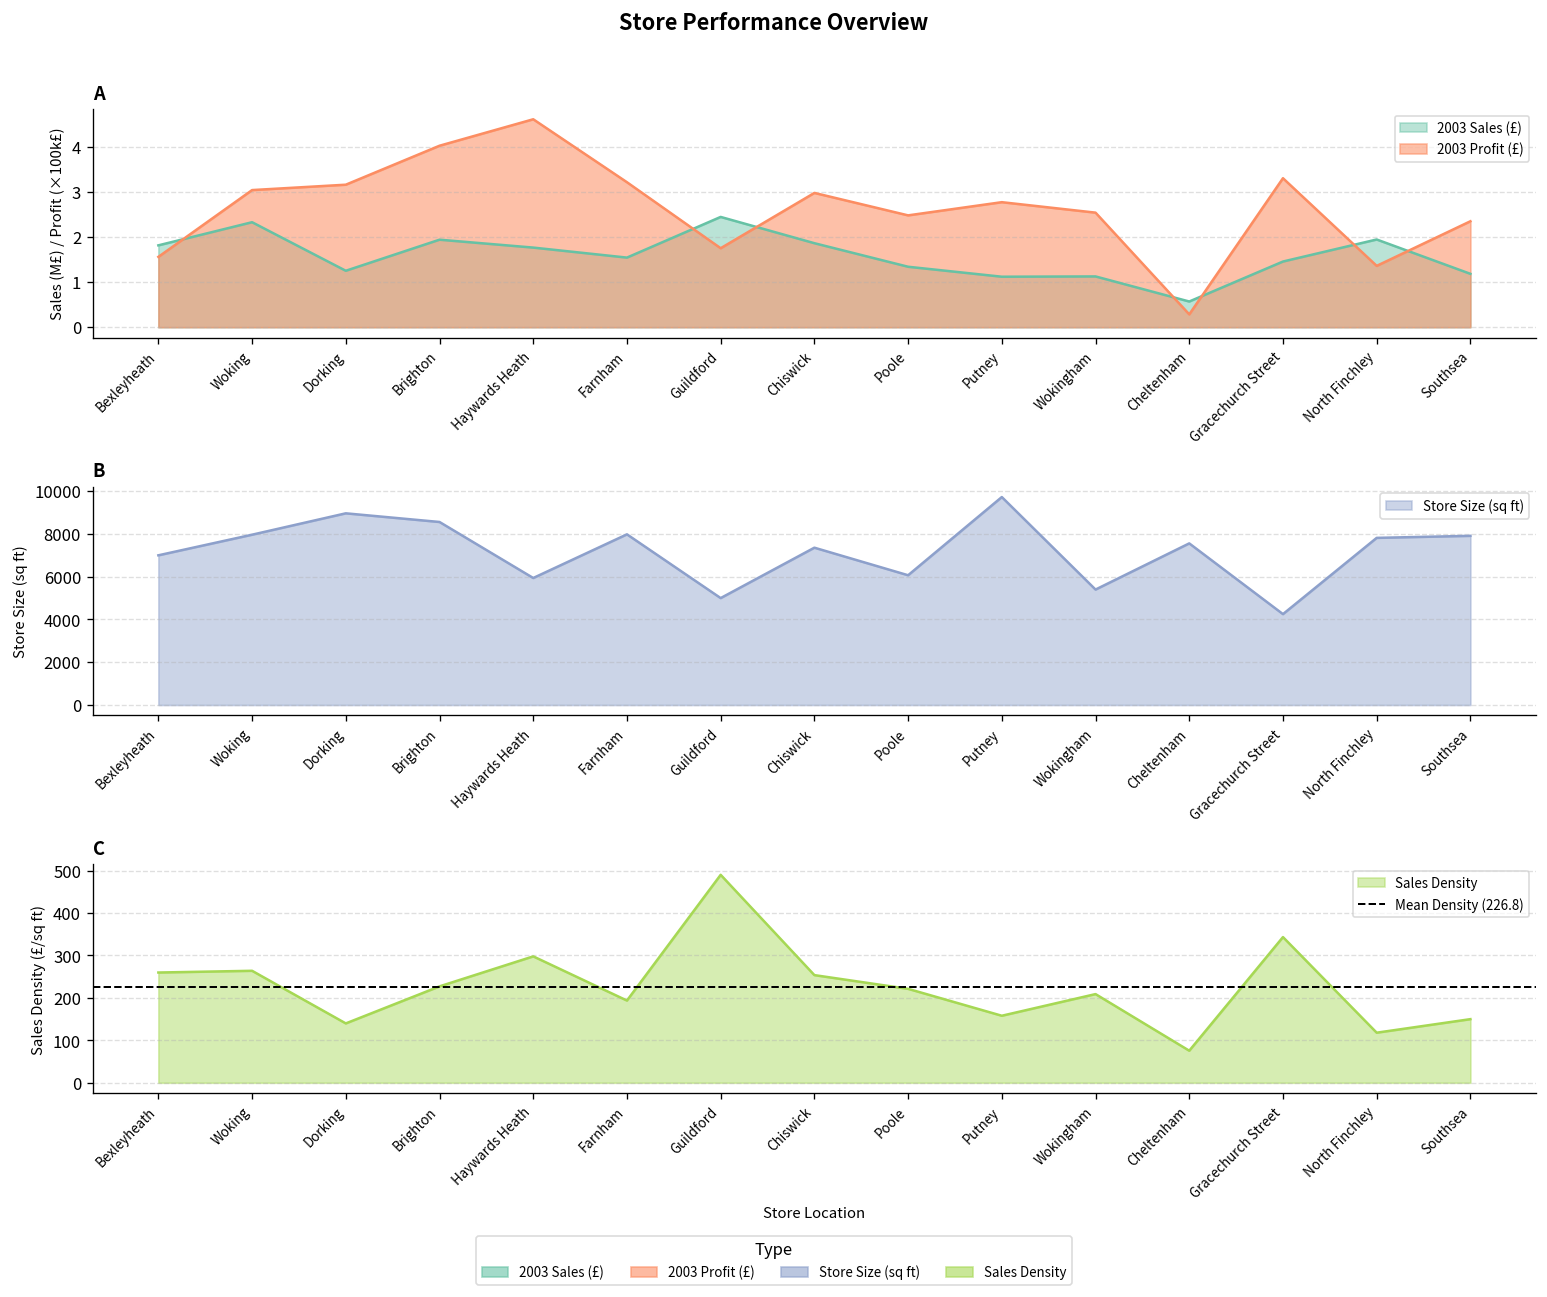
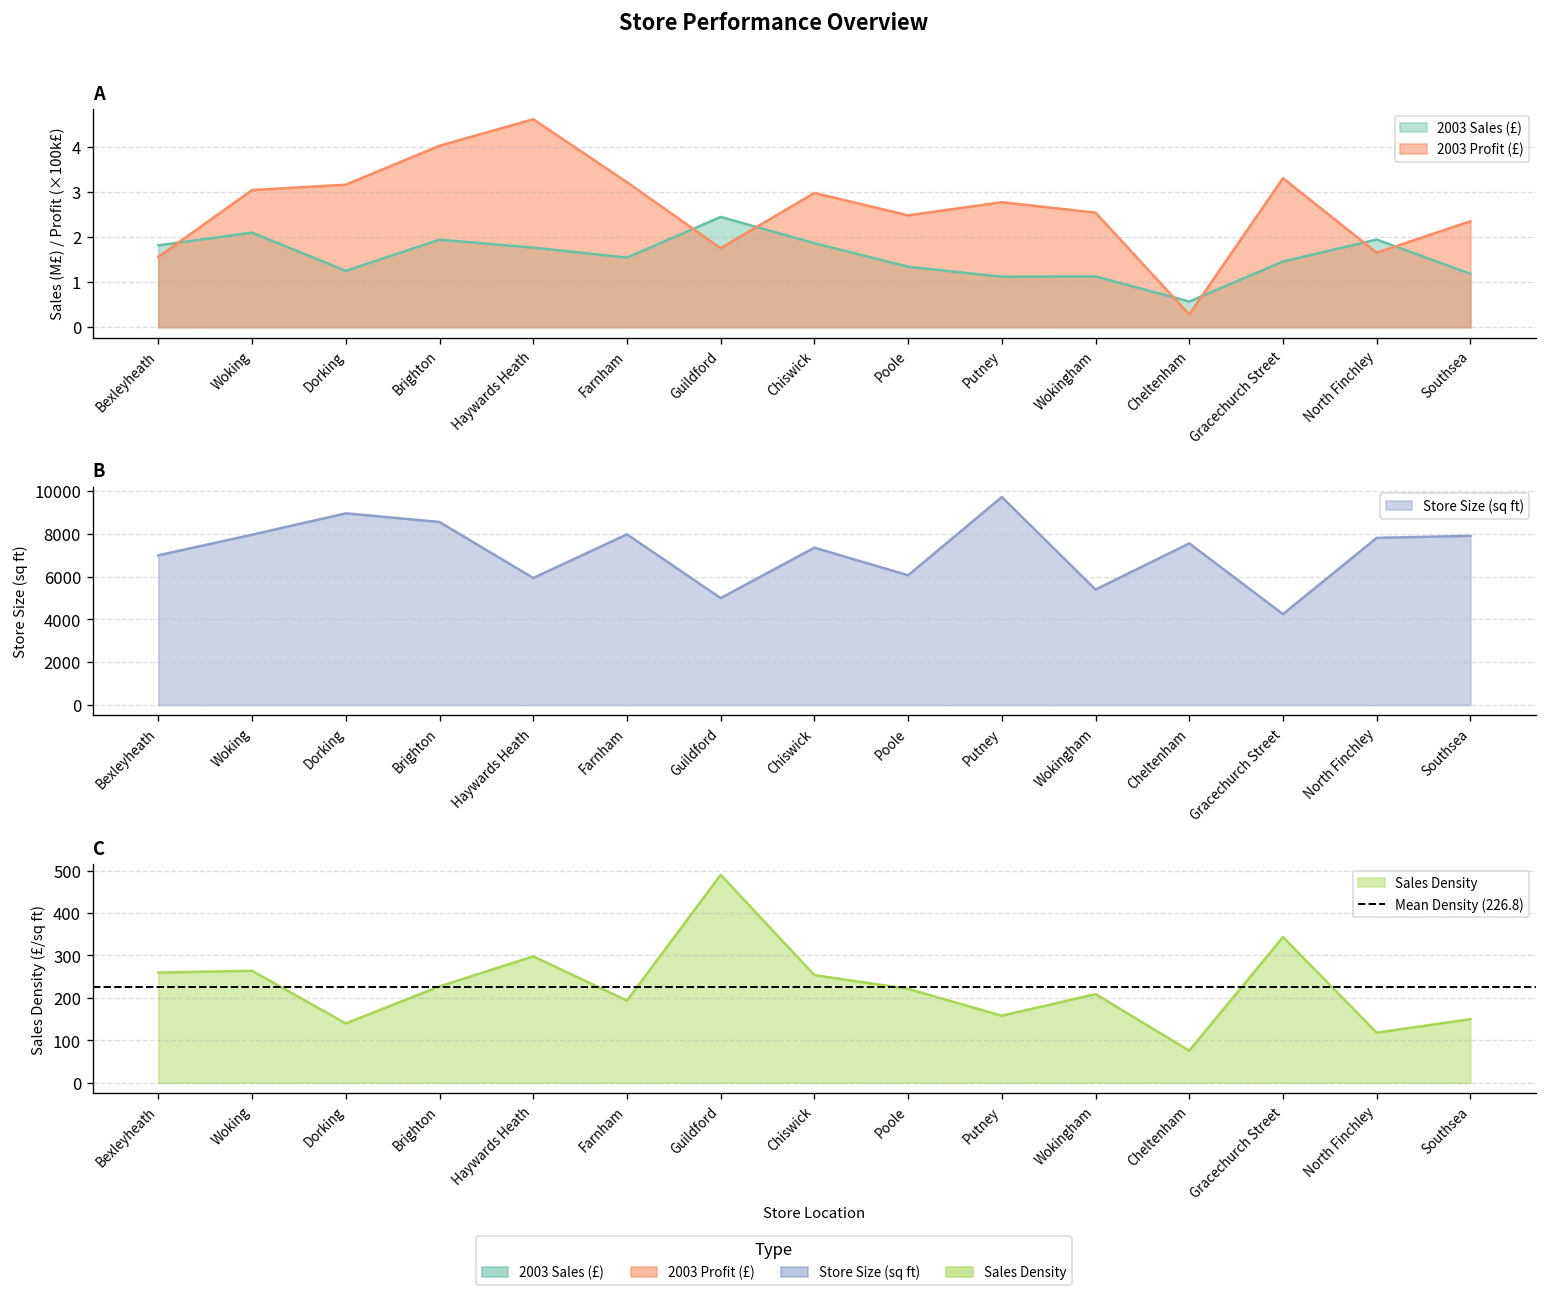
  {
    "A": {
      "2003 Sales (£)": {
        "Bexleyheath": 1.8,
-       "Woking": 2.3,
+       "Woking": 2.1,
        "Dorking": 1.3,
        "Brighton": 1.9,
        "Haywards Heath": 1.8,
        "Farnham": 1.5,
        "Guildford": 2.5,
        "Chiswick": 1.9,
        "Poole": 1.3,
        "Putney": 1.1,
        "Wokingham": 1.1,
        "Cheltenham": 0.6,
        "Gracechurch Street": 1.5,
        "North Finchley": 1.9,
        "Southsea": 1.2
      },
      "2003 Profit (£)": {
        "Bexleyheath": 1.6,
        "Woking": 3.0,
        "Dorking": 3.2,
        "Brighton": 4.0,
        "Haywards Heath": 4.6,
        "Farnham": 3.2,
        "Guildford": 1.8,
        "Chiswick": 3.0,
        "Poole": 2.5,
        "Putney": 2.8,
        "Wokingham": 2.5,
        "Cheltenham": 0.3,
        "Gracechurch Street": 3.3,
-       "North Finchley": 1.4,
+       "North Finchley": 1.7,
        "Southsea": 2.4
      }
    },
    "B": {
      "Bexleyheath": 7000,
      "Woking": 8000,
      "Dorking": 9000,
      "Brighton": 8600,
      "Haywards Heath": 5900,
      "Farnham": 8000,
      "Guildford": 5000,
      "Chiswick": 7400,
      "Poole": 6100,
      "Putney": 9700,
      "Wokingham": 5400,
      "Cheltenham": 7600,
      "Gracechurch Street": 4300,
      "North Finchley": 7800,
      "Southsea": 7900
    },
    "C": {
      "Bexleyheath": 260,
      "Woking": 260,
      "Dorking": 140,
      "Brighton": 230,
      "Haywards Heath": 300,
      "Farnham": 190,
      "Guildford": 490,
      "Chiswick": 250,
      "Poole": 220,
      "Putney": 160,
      "Wokingham": 210,
      "Cheltenham": 80,
      "Gracechurch Street": 340,
      "North Finchley": 120,
      "Southsea": 150
    }
  }
